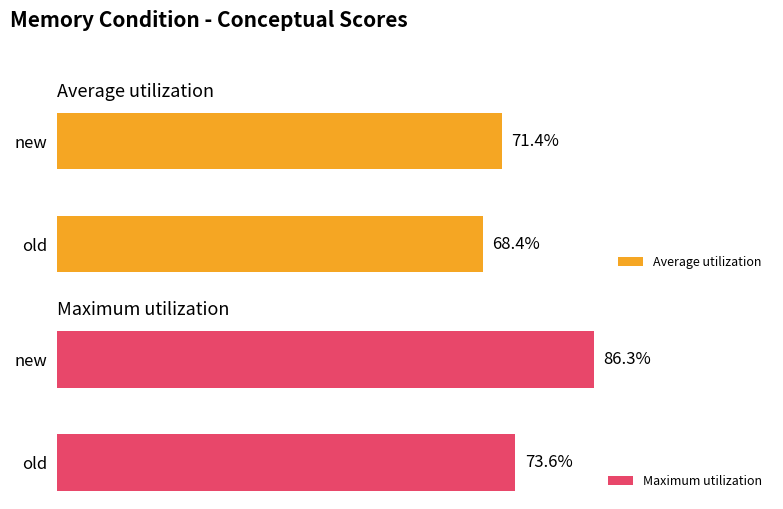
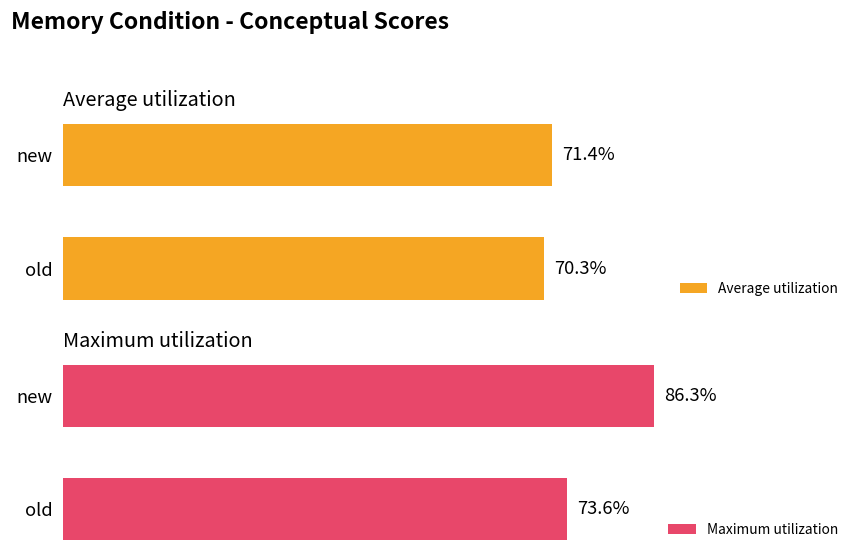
  {
    "Average utilization": {
      "new": "71.4%",
-     "old": "68.4%"
+     "old": "70.3%"
    },
    "Maximum utilization": {
      "new": "86.3%",
      "old": "73.6%"
    }
  }
